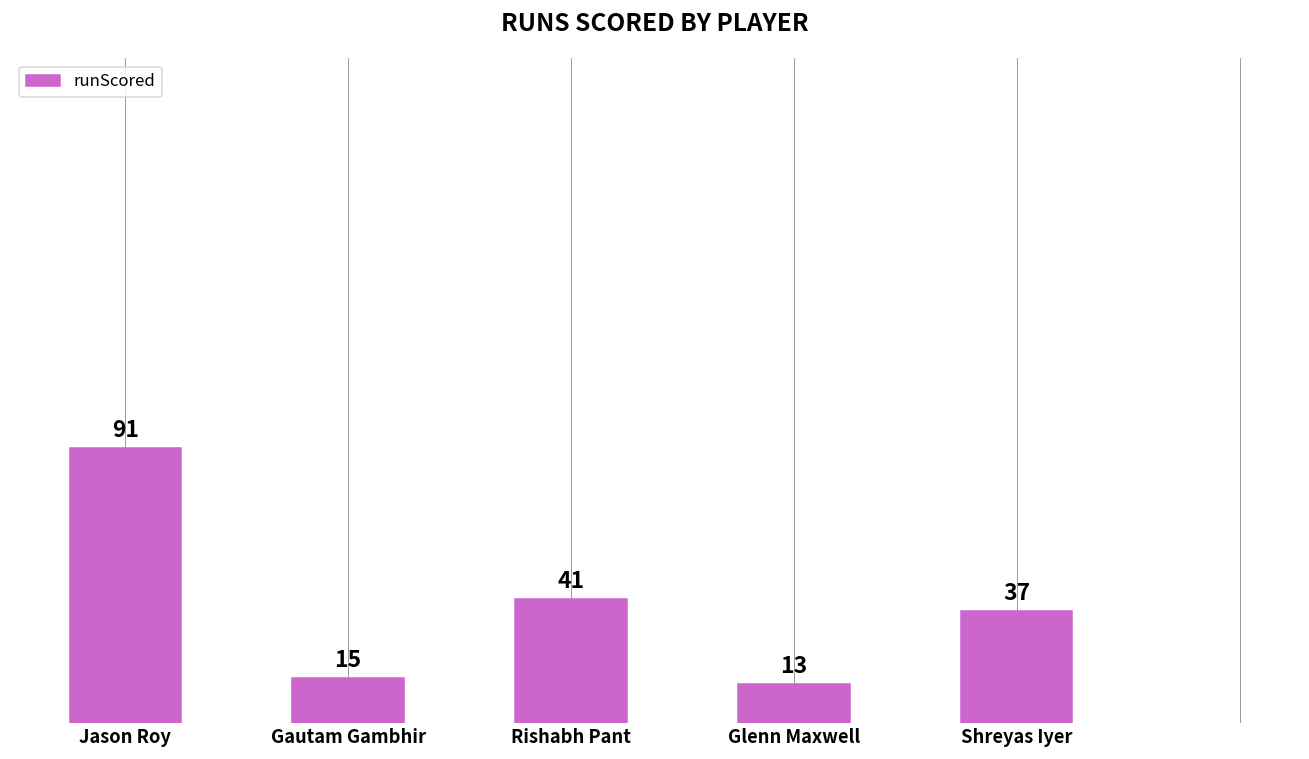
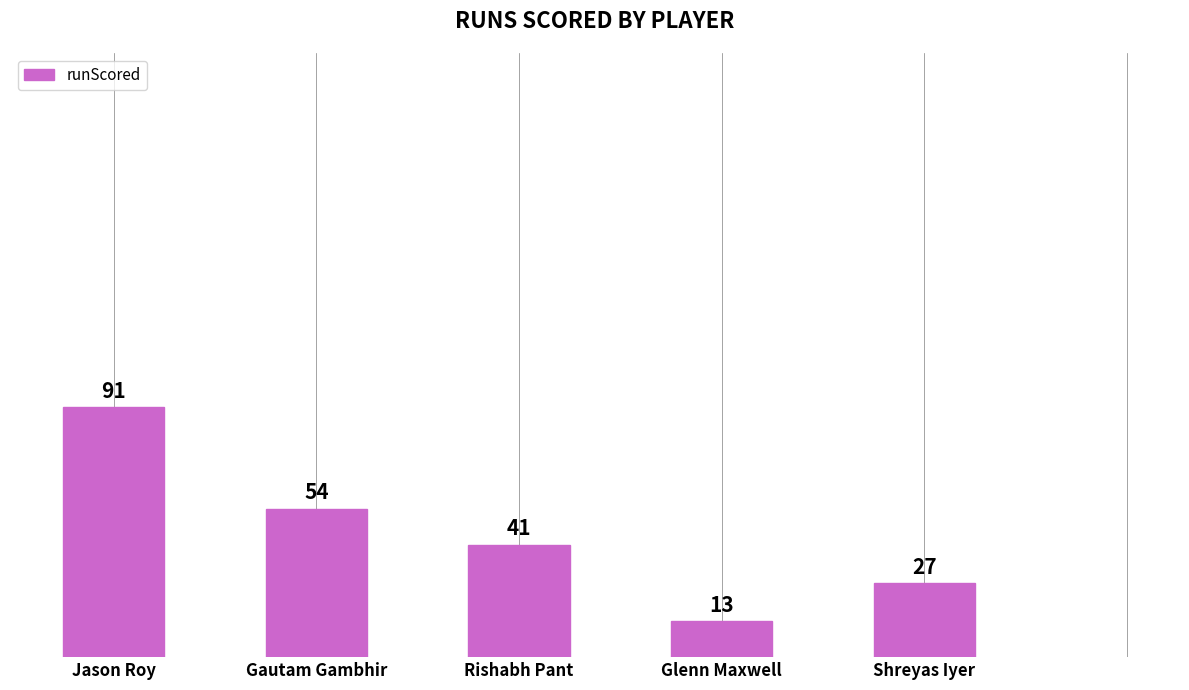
  {
    "Jason Roy": 91,
-   "Gautam Gambhir": 15,
+   "Gautam Gambhir": 54,
    "Rishabh Pant": 41,
    "Glenn Maxwell": 13,
-   "Shreyas Iyer": 37
+   "Shreyas Iyer": 27
  }
